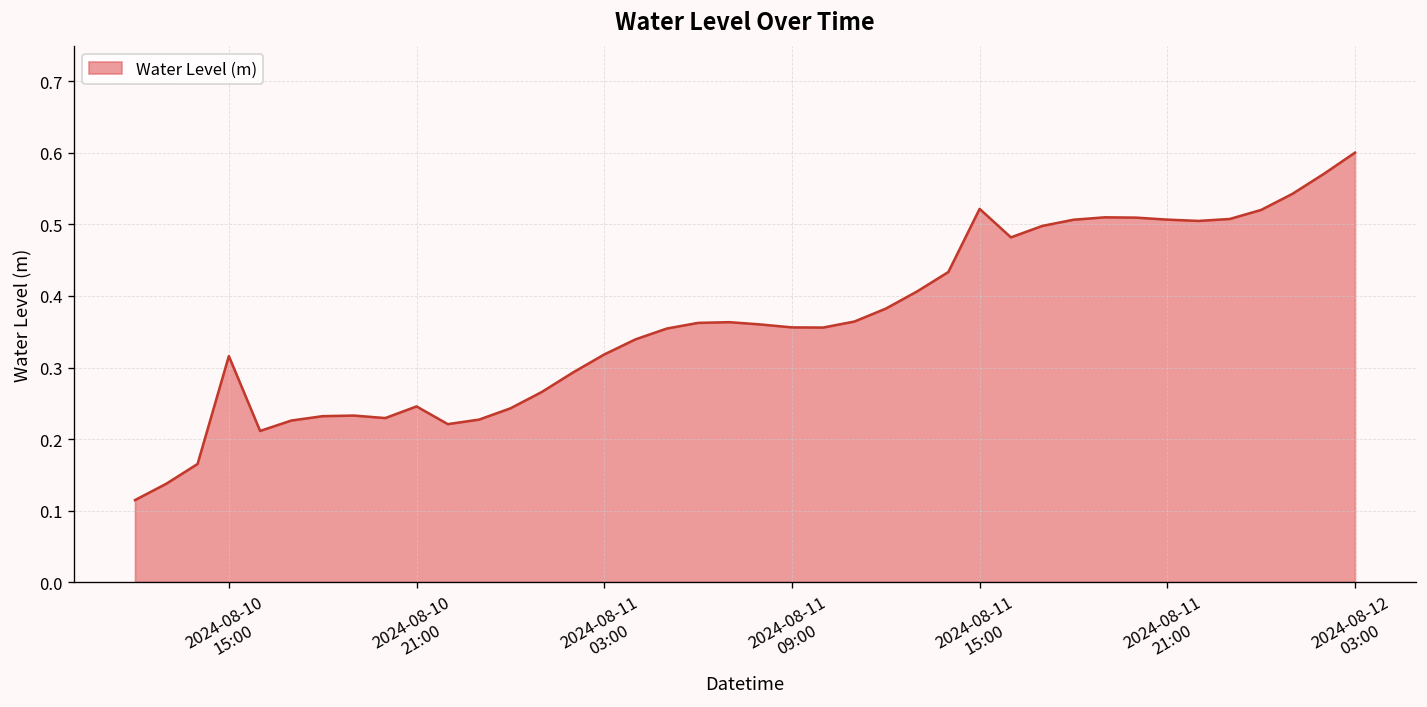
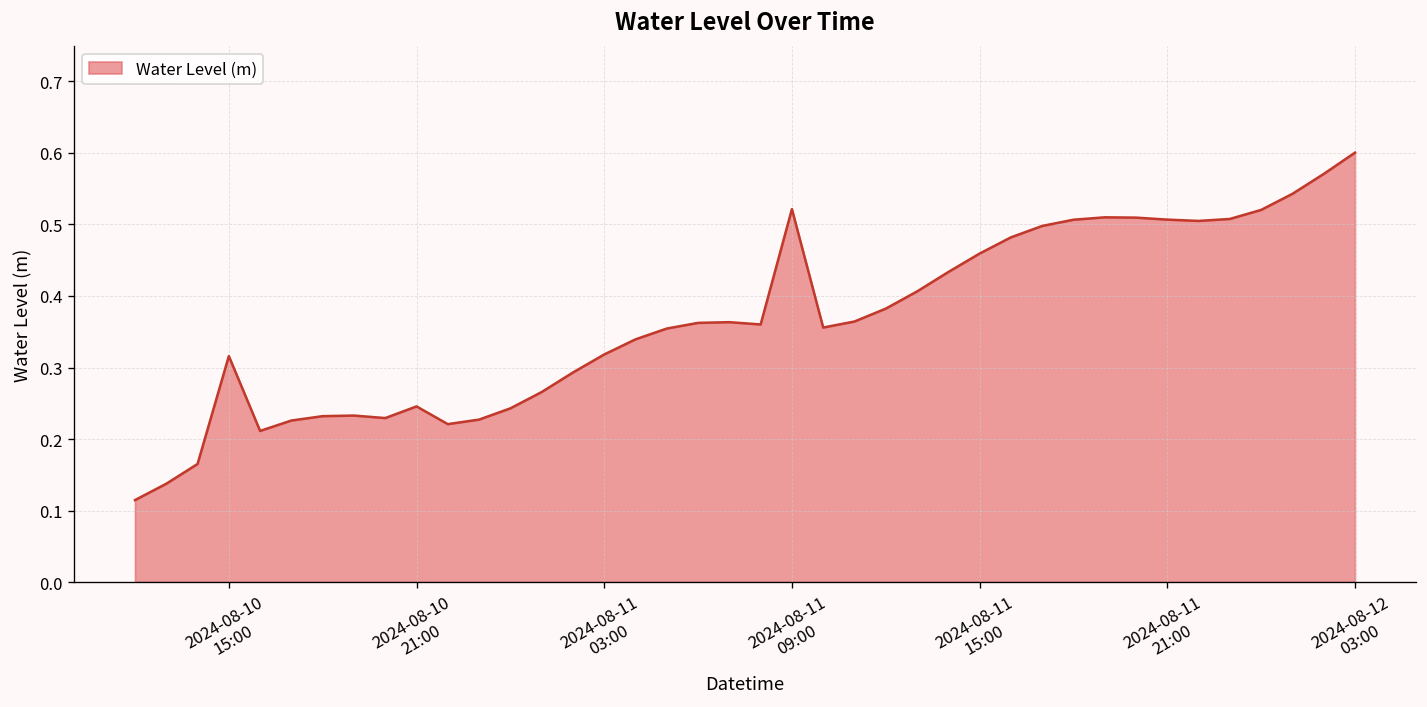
  {
    "2024-08-10 15:00": 0.32,
    "2024-08-10 21:00": 0.25,
    "2024-08-11 03:00": 0.32,
-   "2024-08-11 09:00": 0.36,
-   "2024-08-11 15:00": 0.52,
+   "2024-08-11 09:00": 0.52,
+   "2024-08-11 15:00": 0.46,
    "2024-08-11 21:00": 0.51,
    "2024-08-12 03:00": 0.60
  }
